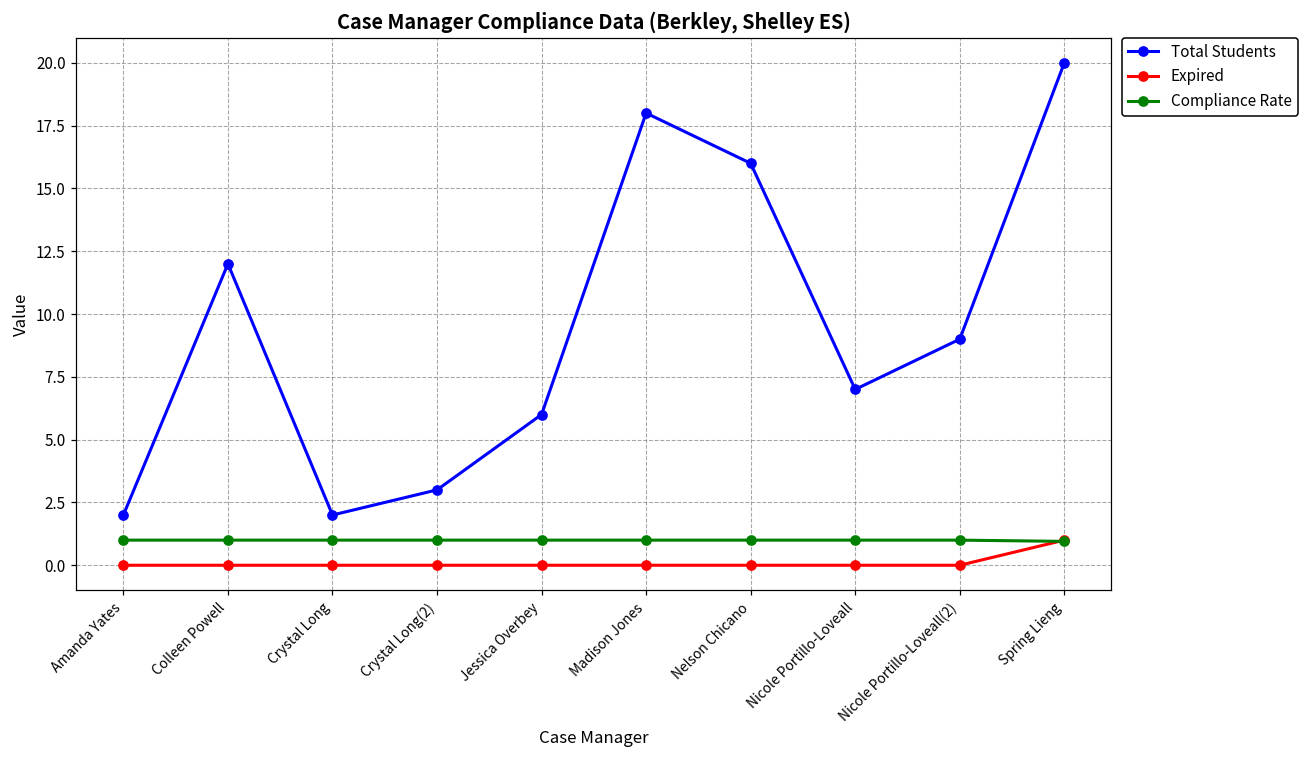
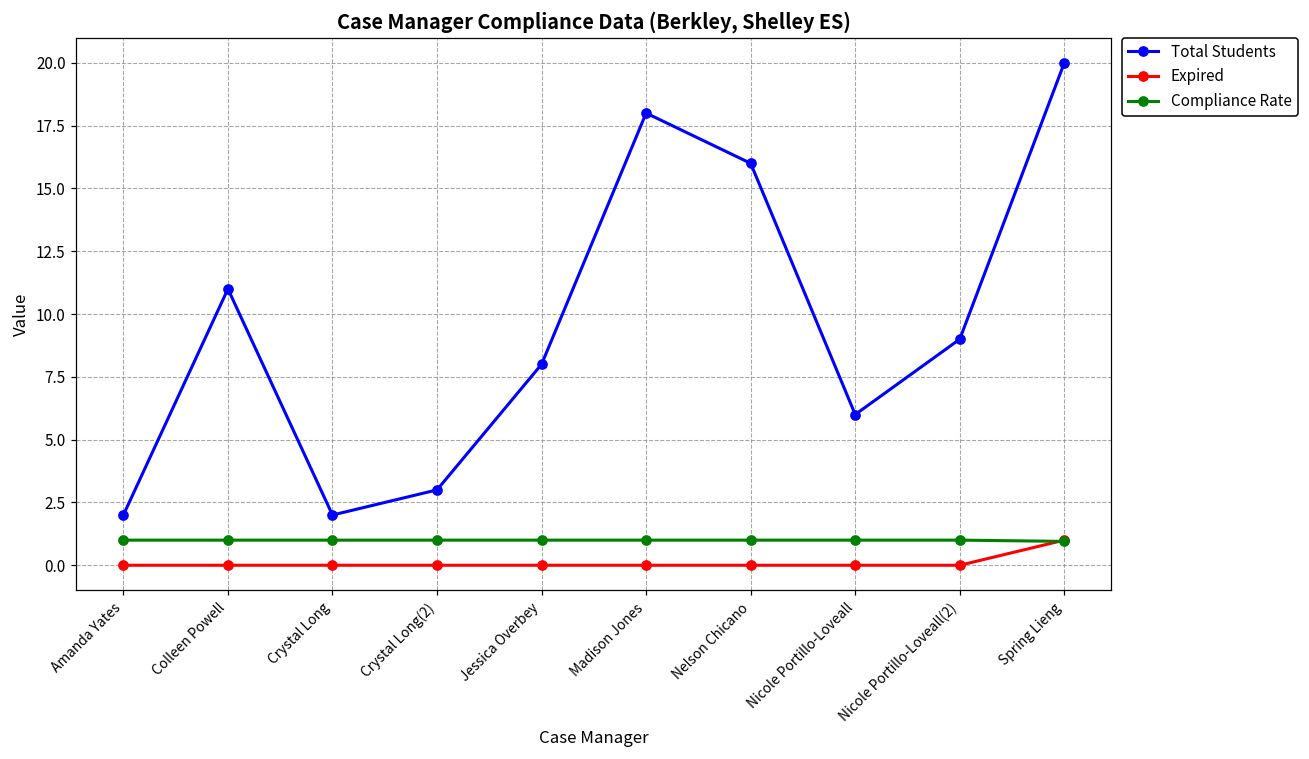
  {
    "Total Students": {
      "Amanda Yates": 2,
-     "Colleen Powell": 12,
+     "Colleen Powell": 11,
      "Crystal Long": 2,
      "Crystal Long(2)": 3,
-     "Jessica Overbey": 6,
+     "Jessica Overbey": 8,
      "Madison Jones": 18,
      "Nelson Chicano": 16,
-     "Nicole Portillo-Loveall": 7,
+     "Nicole Portillo-Loveall": 6,
      "Nicole Portillo-Loveall(2)": 9,
      "Spring Lieng": 20
    },
    "Expired": {
      "Amanda Yates": 0,
      "Colleen Powell": 0,
      "Crystal Long": 0,
      "Crystal Long(2)": 0,
      "Jessica Overbey": 0,
      "Madison Jones": 0,
      "Nelson Chicano": 0,
      "Nicole Portillo-Loveall": 0,
      "Nicole Portillo-Loveall(2)": 0
    },
    "Compliance Rate": {
      "Amanda Yates": 1,
      "Colleen Powell": 1,
      "Crystal Long": 1,
      "Crystal Long(2)": 1,
      "Jessica Overbey": 1,
      "Madison Jones": 1,
      "Nelson Chicano": 1,
      "Nicole Portillo-Loveall": 1,
      "Nicole Portillo-Loveall(2)": 1
    }
  }
